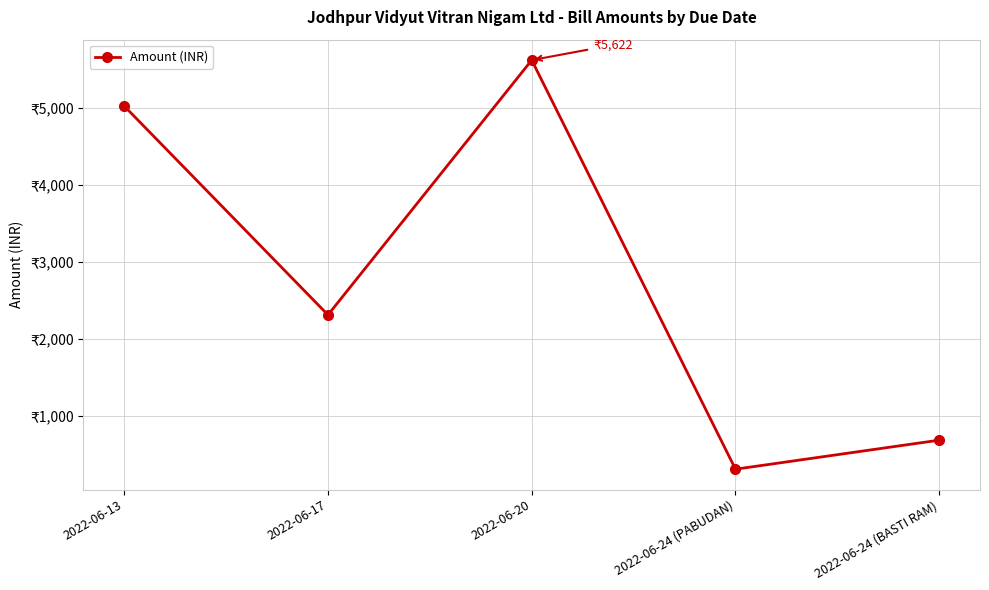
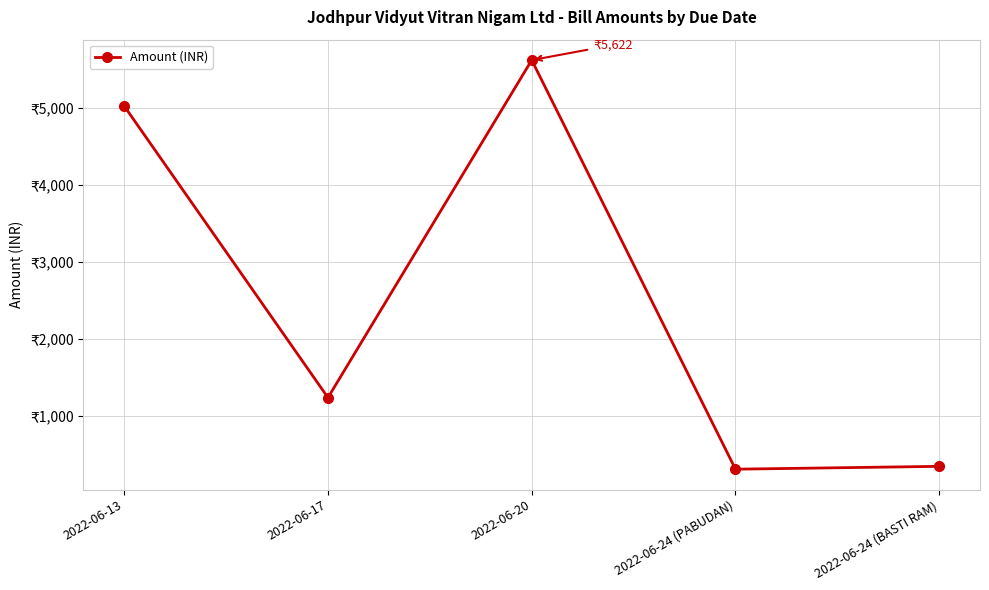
  {
    "2022-06-13": "₹5,000",
-   "2022-06-17": "₹2,300",
+   "2022-06-17": "₹1,200",
    "2022-06-24 (PABUDAN)": "₹300",
-   "2022-06-24 (BASTI RAM)": "₹700"
+   "2022-06-24 (BASTI RAM)": "₹300"
  }
